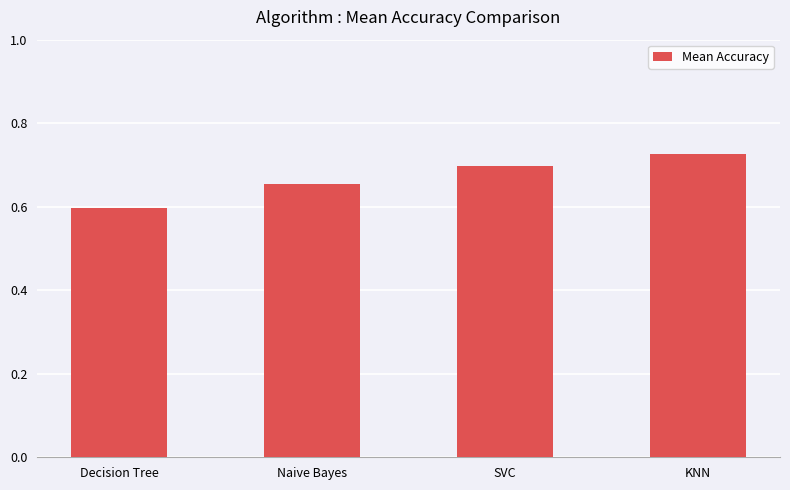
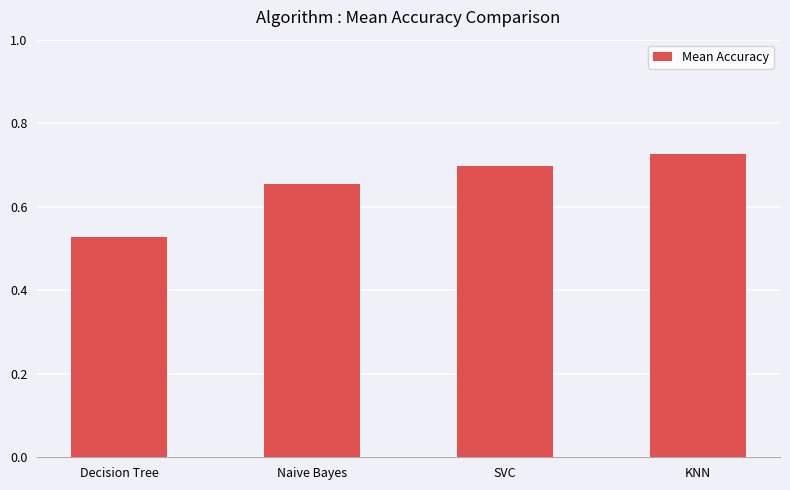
  {
-   "Decision Tree": 0.60,
+   "Decision Tree": 0.53,
    "Naive Bayes": 0.65,
    "SVC": 0.70,
    "KNN": 0.73
  }
